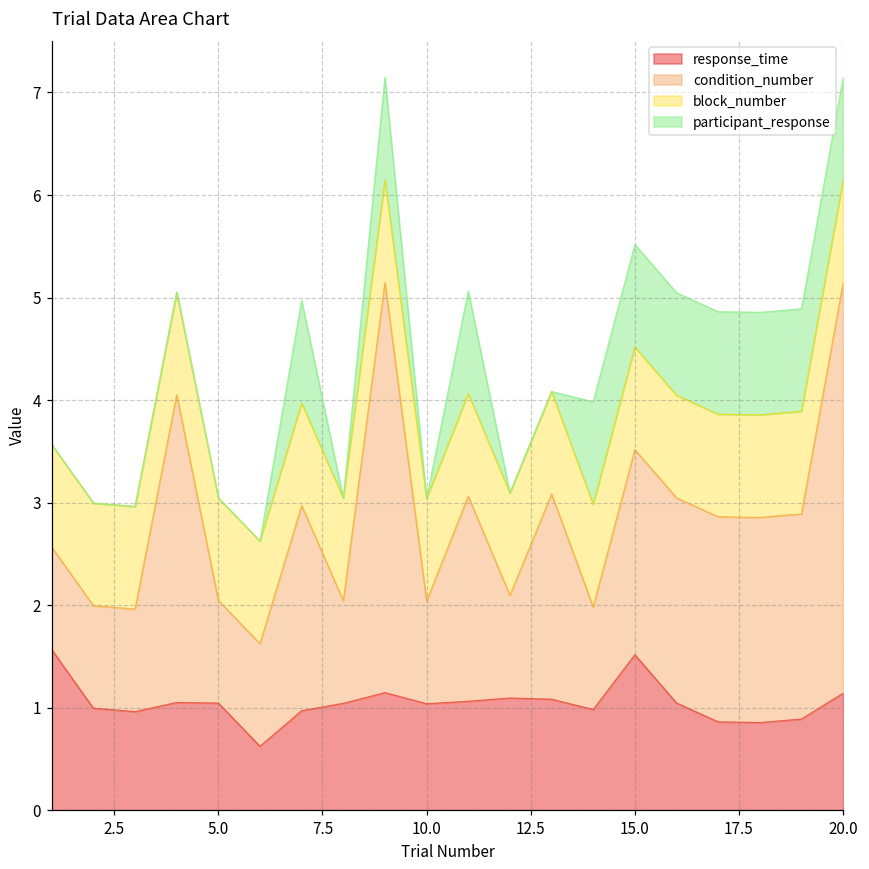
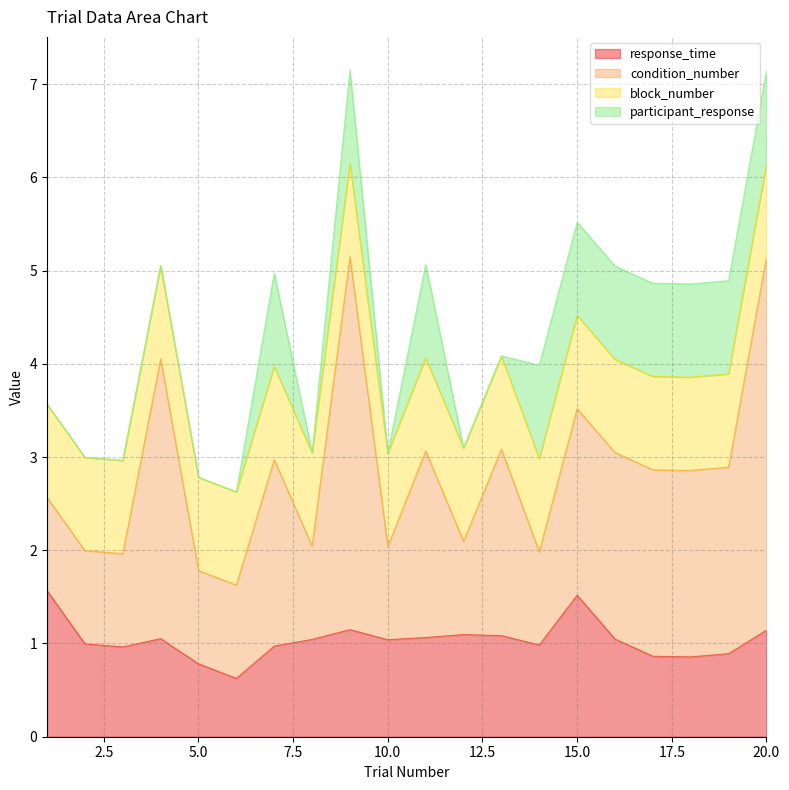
  {
    "response_time": {
-     "5.0": 1.0,
+     "5.0": 0.8,
      "10.0": 1.0,
      "15.0": 1.5,
      "20.0": 1.1
    },
    "participant_response": {
      "15.0": 1.0,
      "20.0": 1.0
    }
  }
